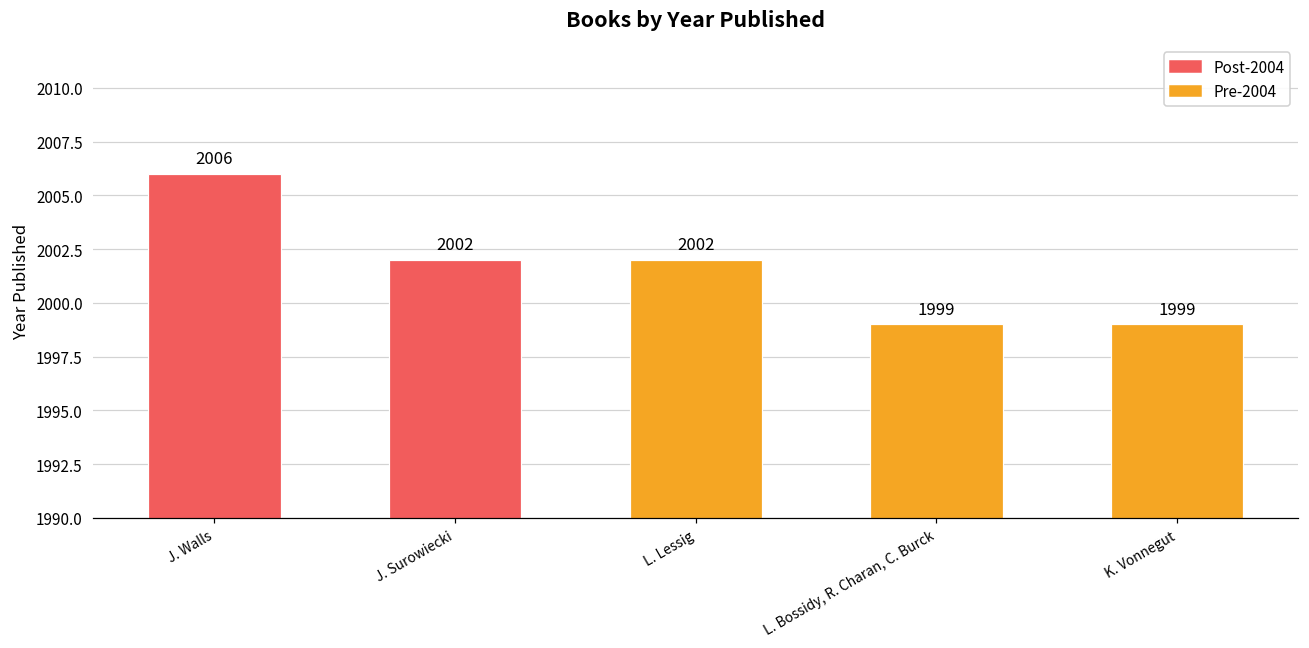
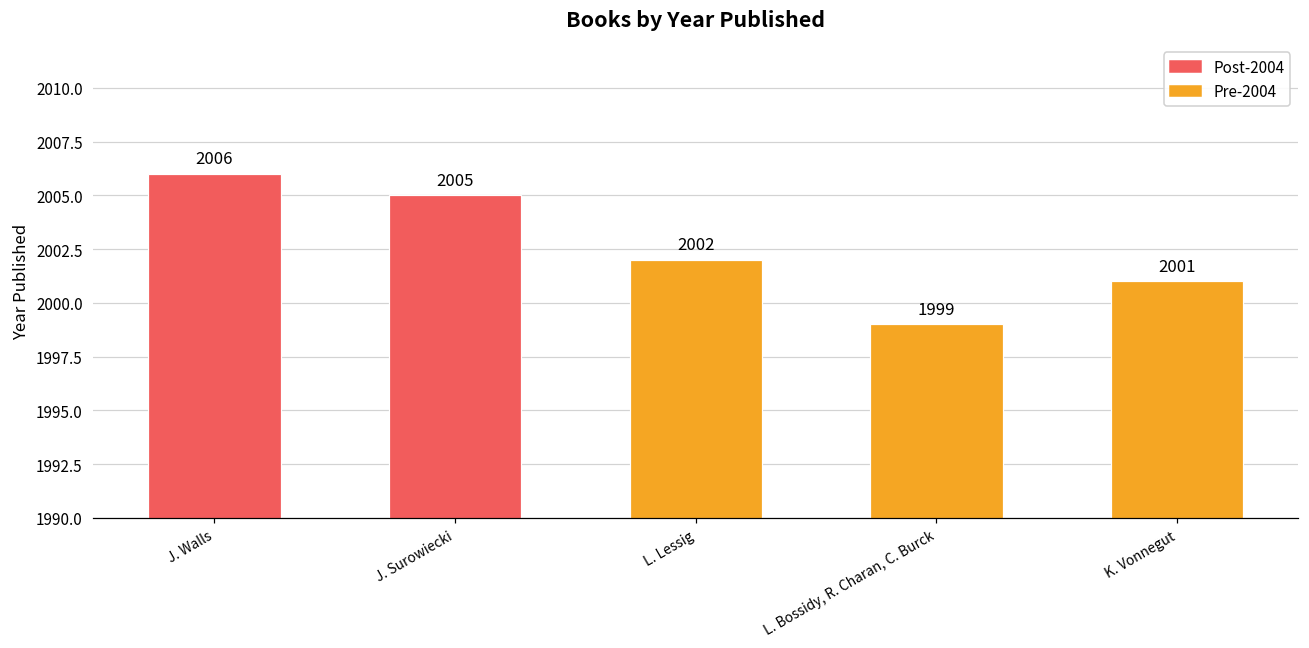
  {
    "J. Walls": 2006,
-   "J. Surowiecki": 2002,
+   "J. Surowiecki": 2005,
    "L. Lessig": 2002,
    "L. Bossidy, R. Charan, C. Burck": 1999,
-   "K. Vonnegut": 1999
+   "K. Vonnegut": 2001
  }
